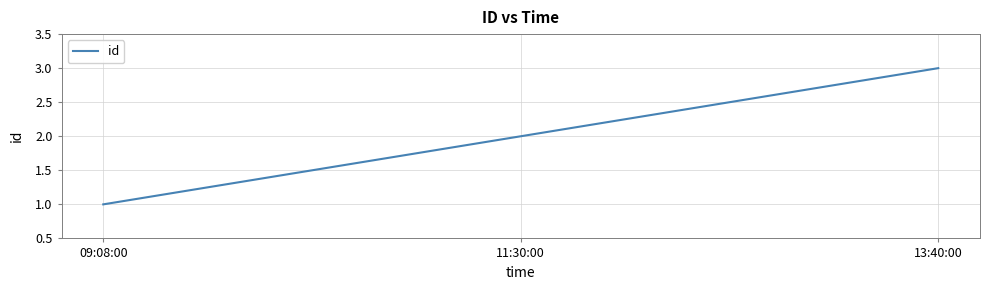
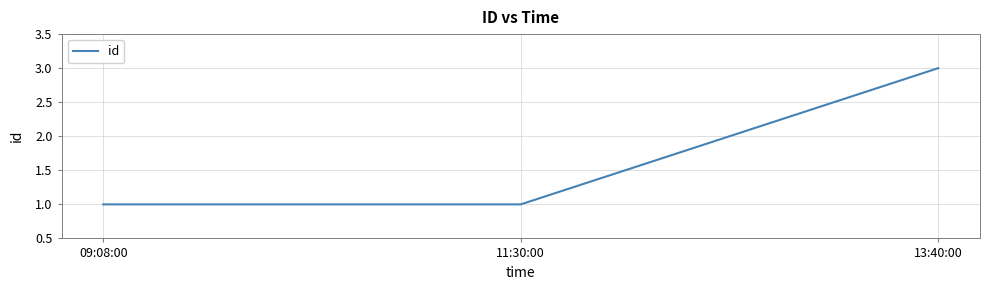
  {
    "09:08:00": 1,
-   "11:30:00": 2,
+   "11:30:00": 1,
    "13:40:00": 3
  }
